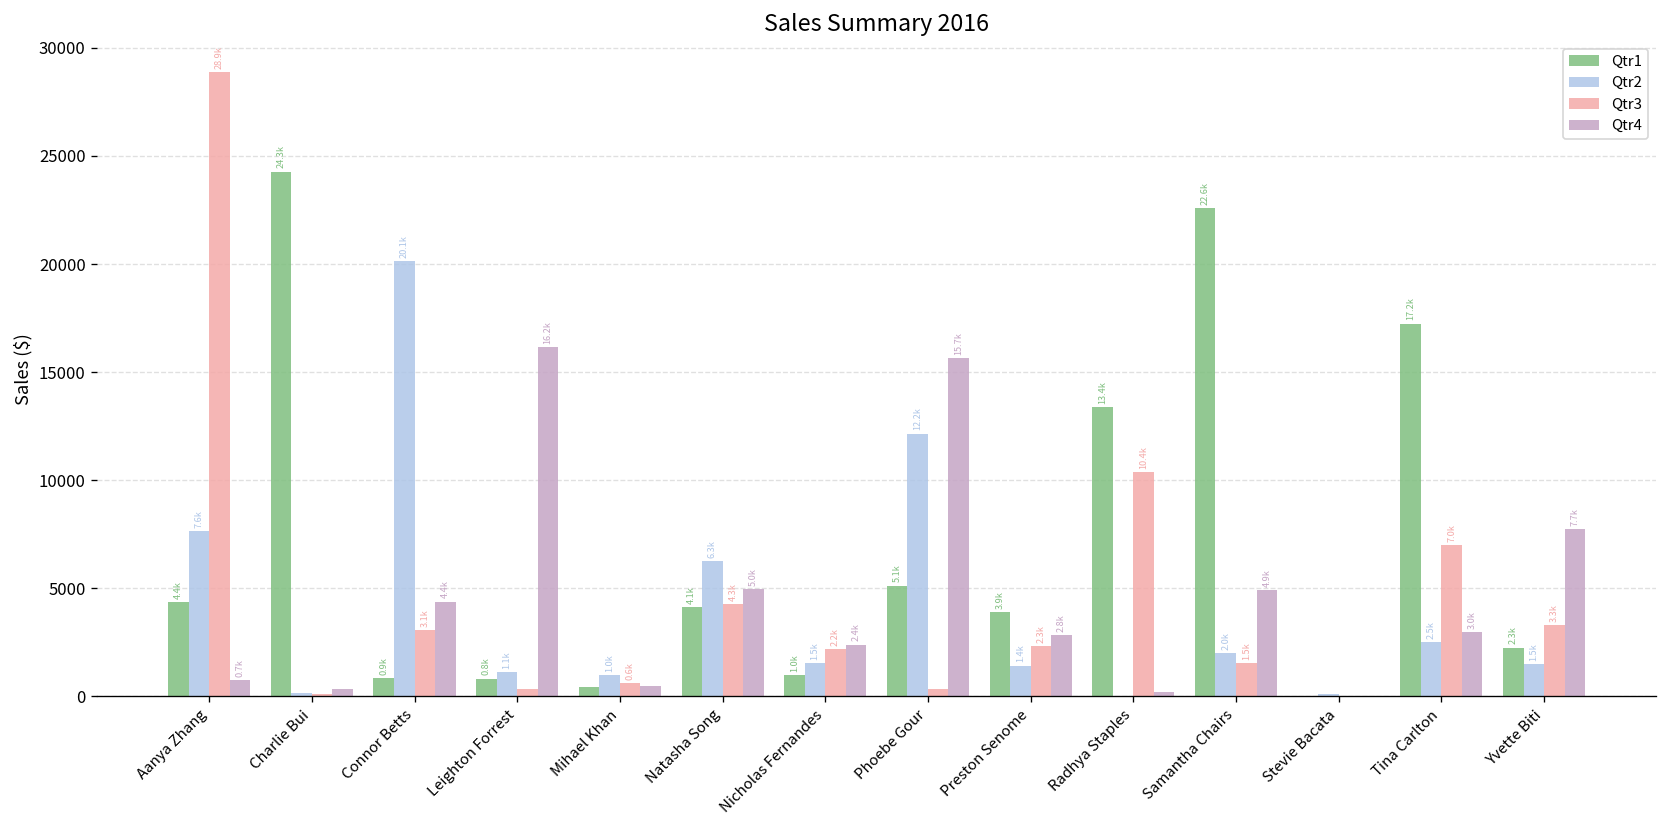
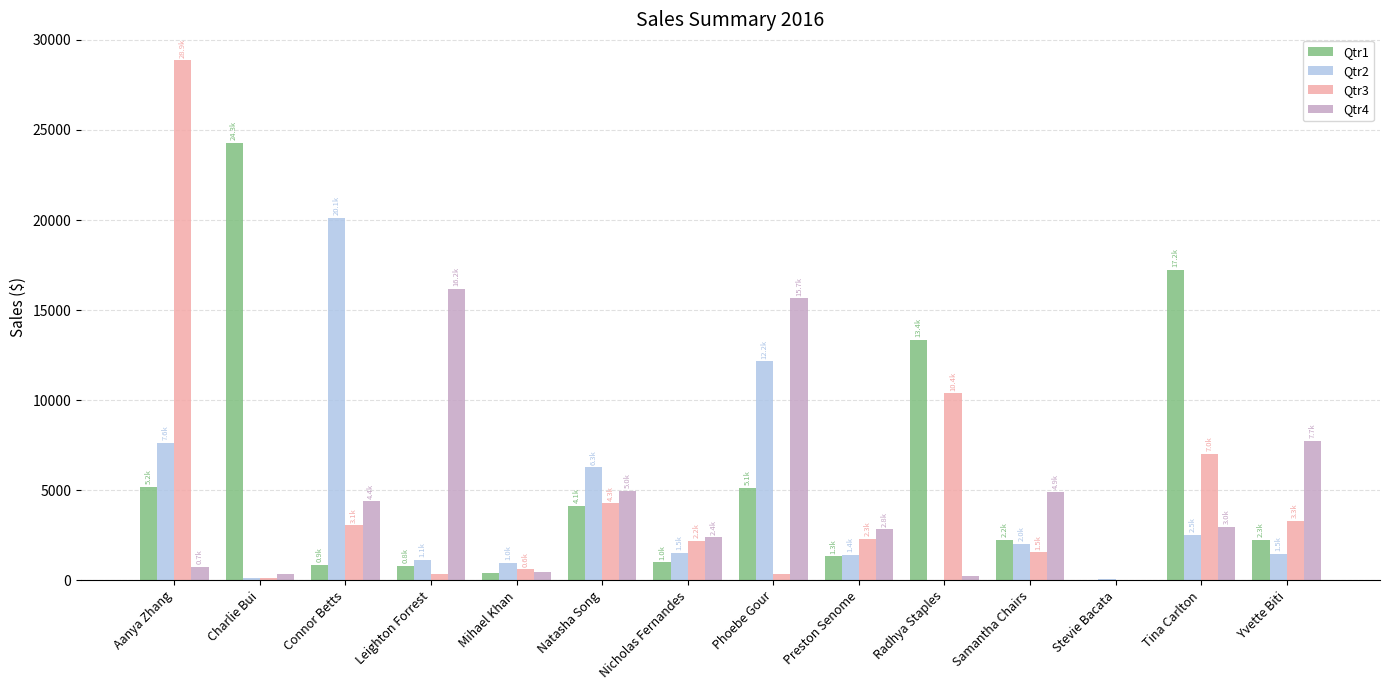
  {
    "Qtr1": {
-     "Aanya Zhang": "4.4k",
+     "Aanya Zhang": "5.2k",
      "Charlie Bui": "24.3k",
      "Connor Betts": "0.9k",
      "Leighton Forrest": "0.8k",
      "Natasha Song": "4.1k",
      "Nicholas Fernandes": "1.0k",
      "Phoebe Gour": "5.1k",
-     "Preston Senome": "3.9k",
+     "Preston Senome": "1.3k",
      "Radhya Staples": "13.4k",
-     "Samantha Chairs": "22.6k",
+     "Samantha Chairs": "2.2k",
      "Tina Carlton": "17.2k",
      "Yvette Biti": "2.3k"
    }
  }
